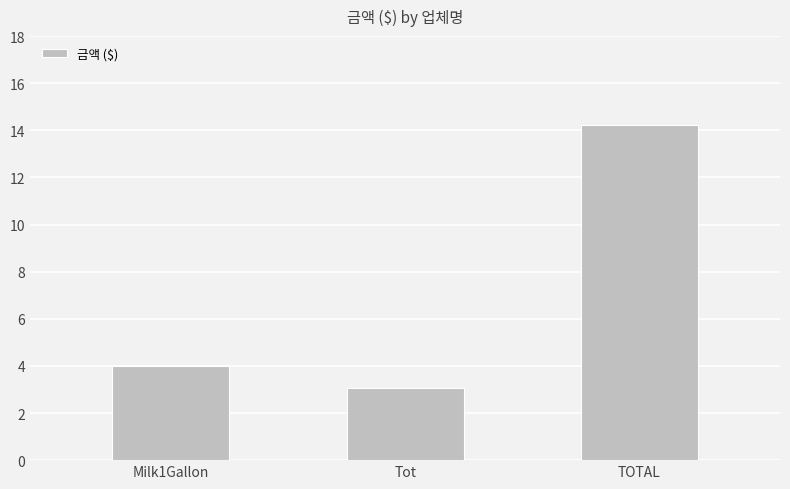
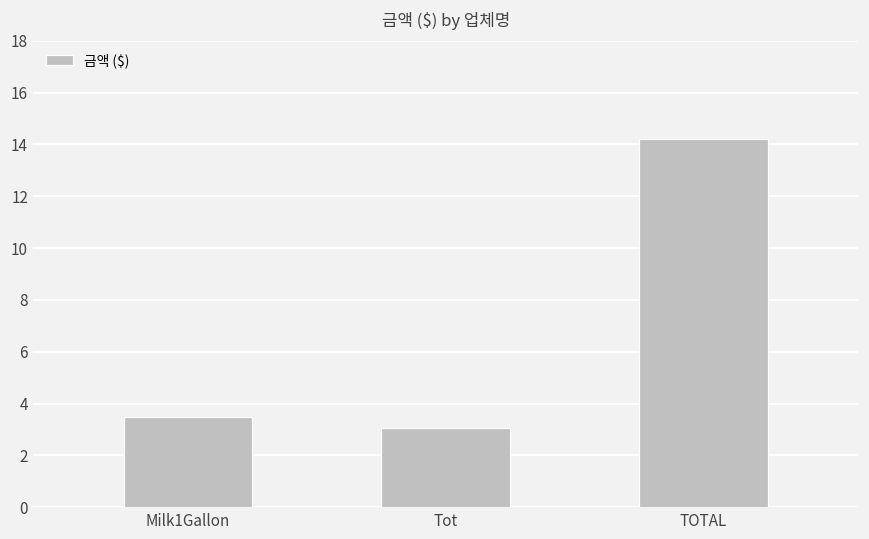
  {
-   "Milk1Gallon": 4.0,
+   "Milk1Gallon": 3.5,
    "Tot": 3.1,
    "TOTAL": 14.2
  }
